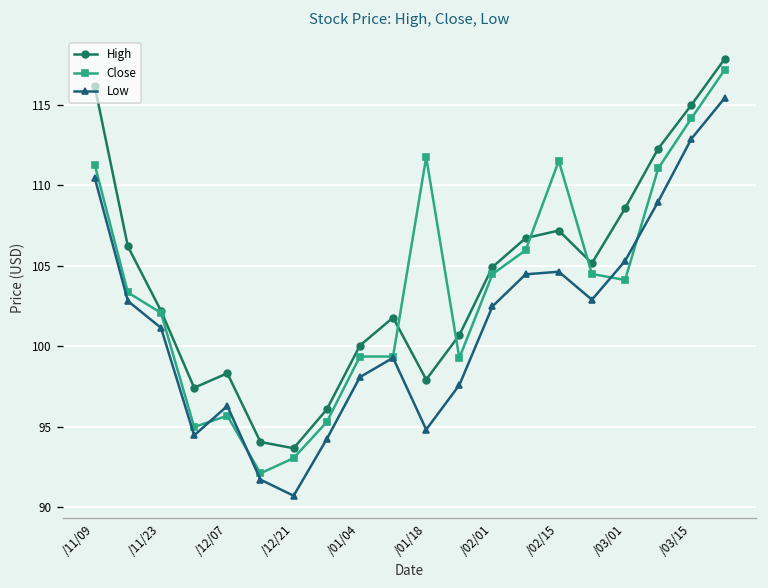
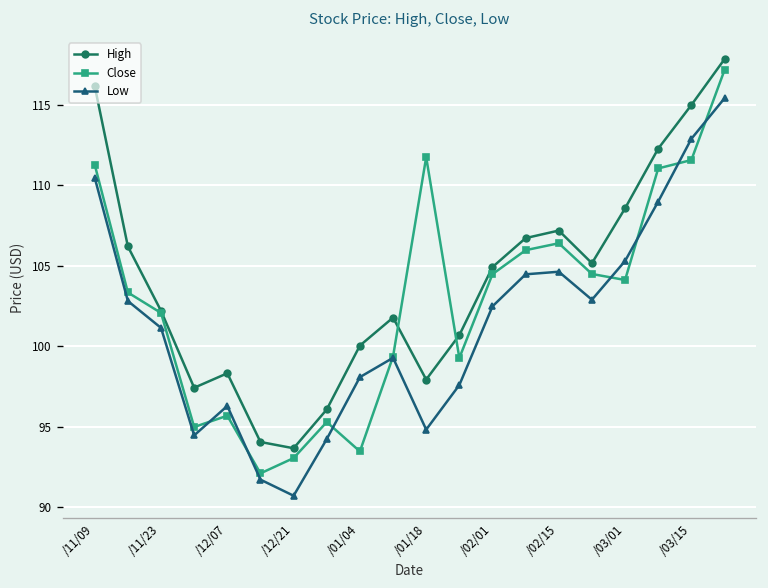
  {
    "Close": {
      "/11/09": 111.3,
      "/12/07": 95.7,
      "/12/21": 93.1,
-     "/01/04": 99.4,
+     "/01/04": 93.5,
      "/01/18": 111.8,
      "/02/01": 104.5,
-     "/02/15": 111.5,
+     "/02/15": 106.4,
      "/03/01": 104.1,
-     "/03/15": 114.2
+     "/03/15": 111.6
    }
  }
